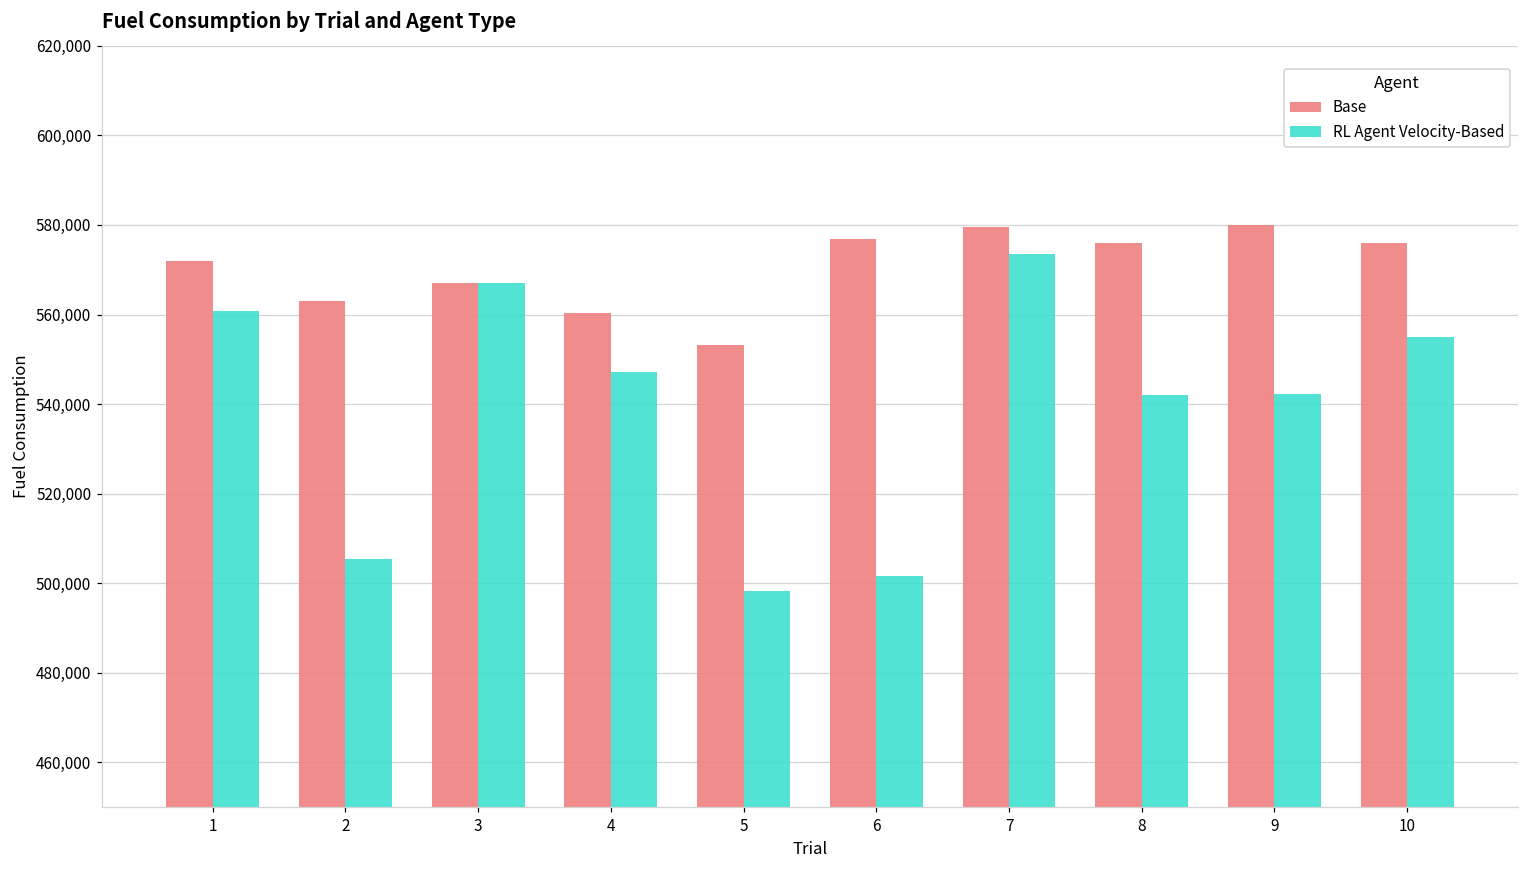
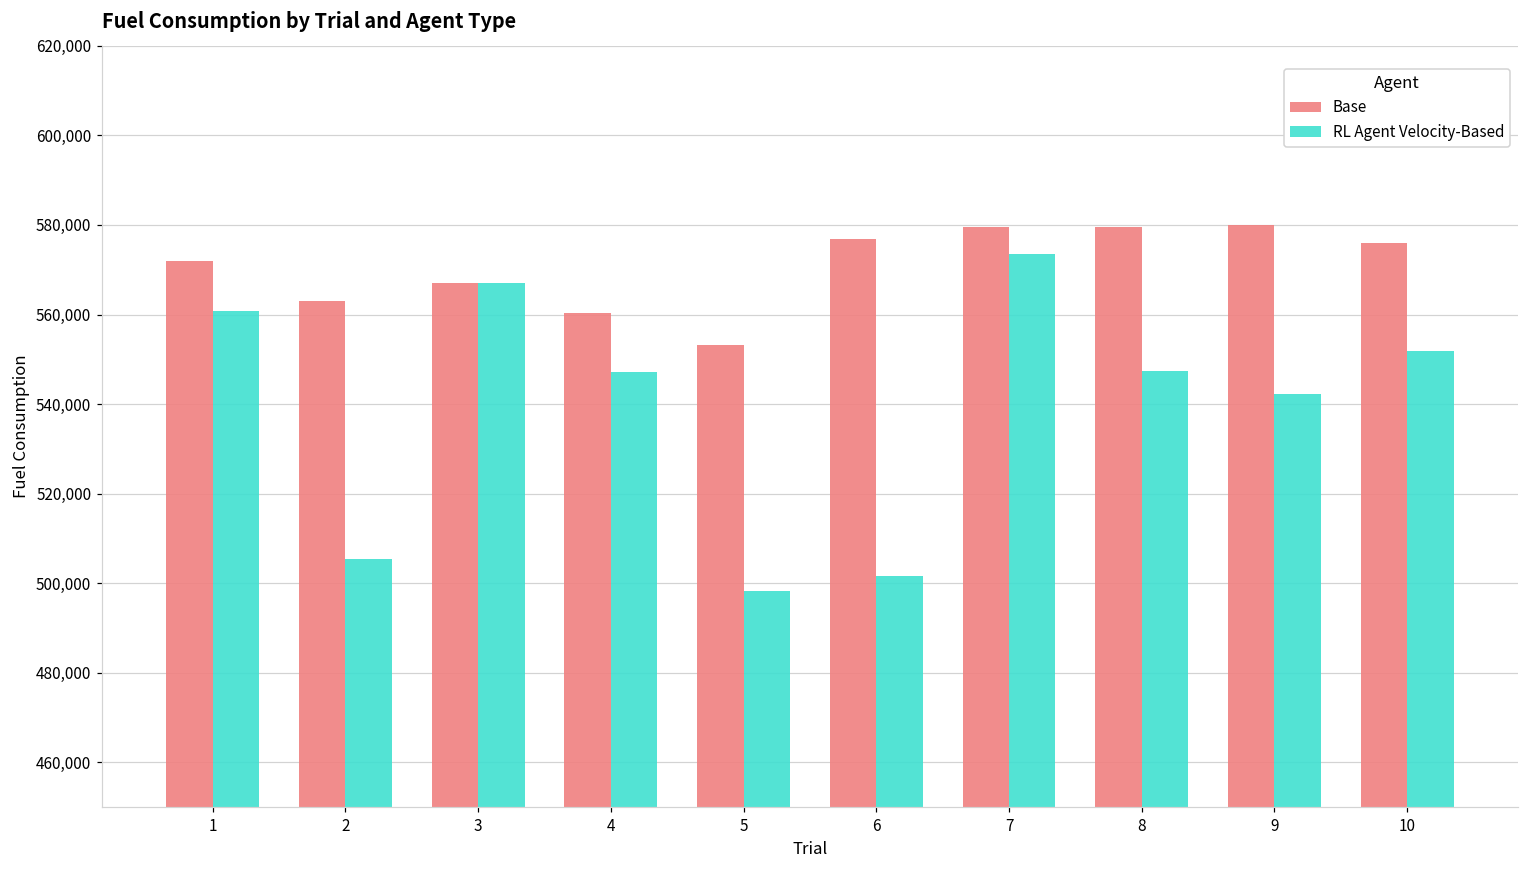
  {
    "Base": {
      "1": "572,000",
      "2": "563,000",
      "3": "567,000",
      "4": "560,000",
      "5": "553,000",
      "6": "577,000",
      "7": "580,000",
-     "8": "576,000",
+     "8": "579,000",
      "9": "580,000",
      "10": "576,000"
    },
    "RL Agent Velocity-Based": {
      "1": "561,000",
      "2": "505,000",
      "3": "567,000",
      "4": "547,000",
      "5": "498,000",
      "6": "502,000",
      "7": "574,000",
-     "8": "542,000",
+     "8": "547,000",
      "9": "542,000",
-     "10": "555,000"
+     "10": "552,000"
    }
  }
